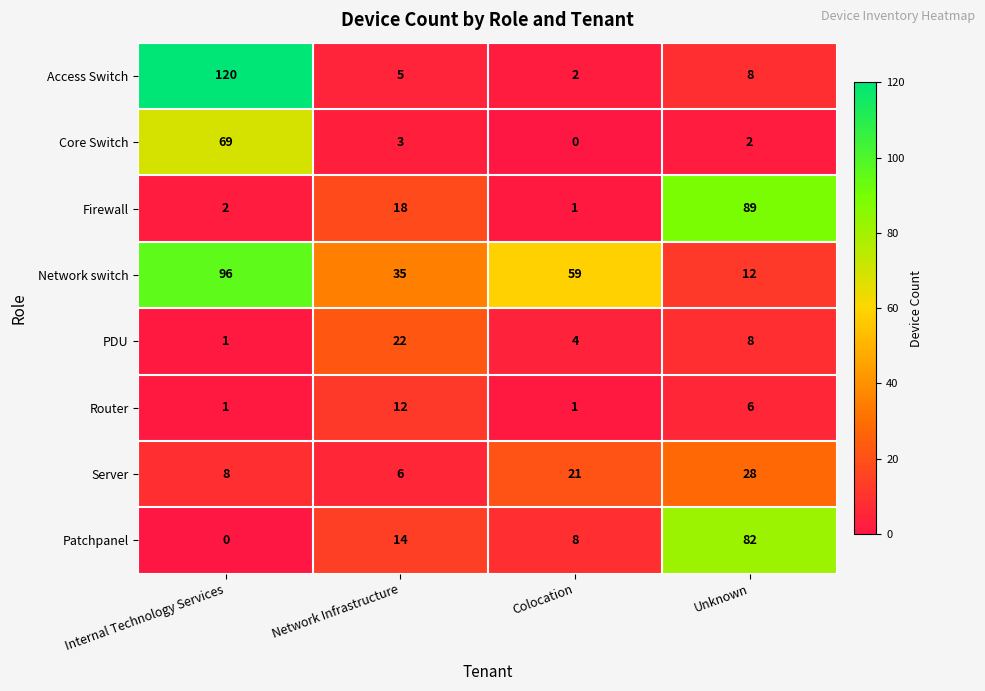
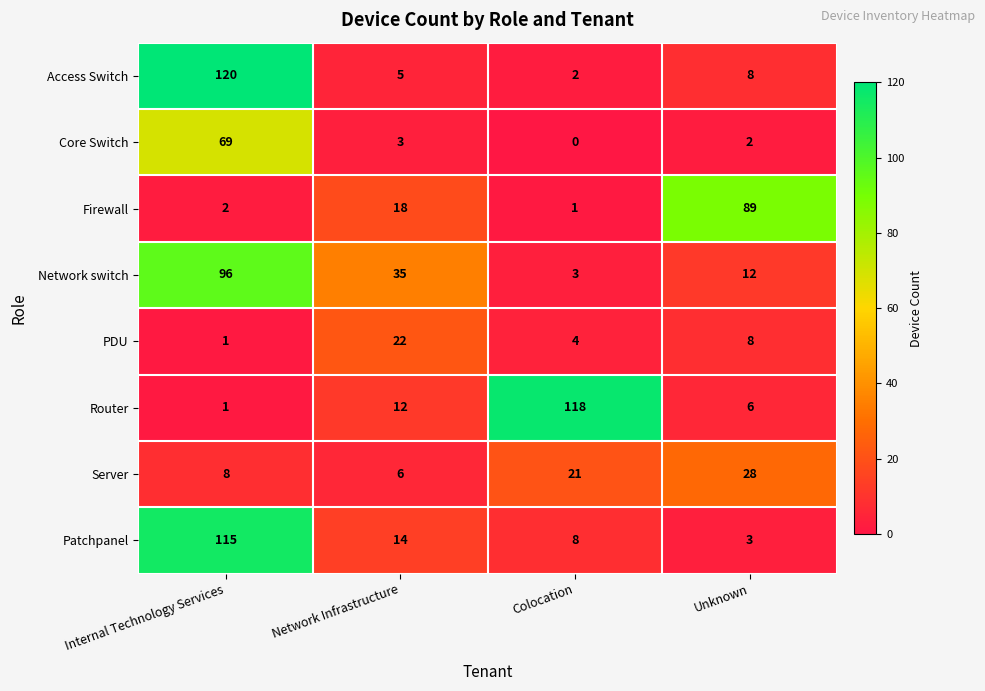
  {
    "Access Switch": {
      "Internal Technology Services": 120,
      "Network Infrastructure": 5,
      "Colocation": 2,
      "Unknown": 8
    },
    "Core Switch": {
      "Internal Technology Services": 69,
      "Network Infrastructure": 3,
      "Colocation": 0,
      "Unknown": 2
    },
    "Firewall": {
      "Internal Technology Services": 2,
      "Network Infrastructure": 18,
      "Colocation": 1,
      "Unknown": 89
    },
    "Network switch": {
      "Internal Technology Services": 96,
      "Network Infrastructure": 35,
-     "Colocation": 59,
+     "Colocation": 3,
      "Unknown": 12
    },
    "PDU": {
      "Internal Technology Services": 1,
      "Network Infrastructure": 22,
      "Colocation": 4,
      "Unknown": 8
    },
    "Router": {
      "Internal Technology Services": 1,
      "Network Infrastructure": 12,
-     "Colocation": 1,
+     "Colocation": 118,
      "Unknown": 6
    },
    "Server": {
      "Internal Technology Services": 8,
      "Network Infrastructure": 6,
      "Colocation": 21,
      "Unknown": 28
    },
    "Patchpanel": {
-     "Internal Technology Services": 0,
+     "Internal Technology Services": 115,
      "Network Infrastructure": 14,
      "Colocation": 8,
-     "Unknown": 82
+     "Unknown": 3
    }
  }
